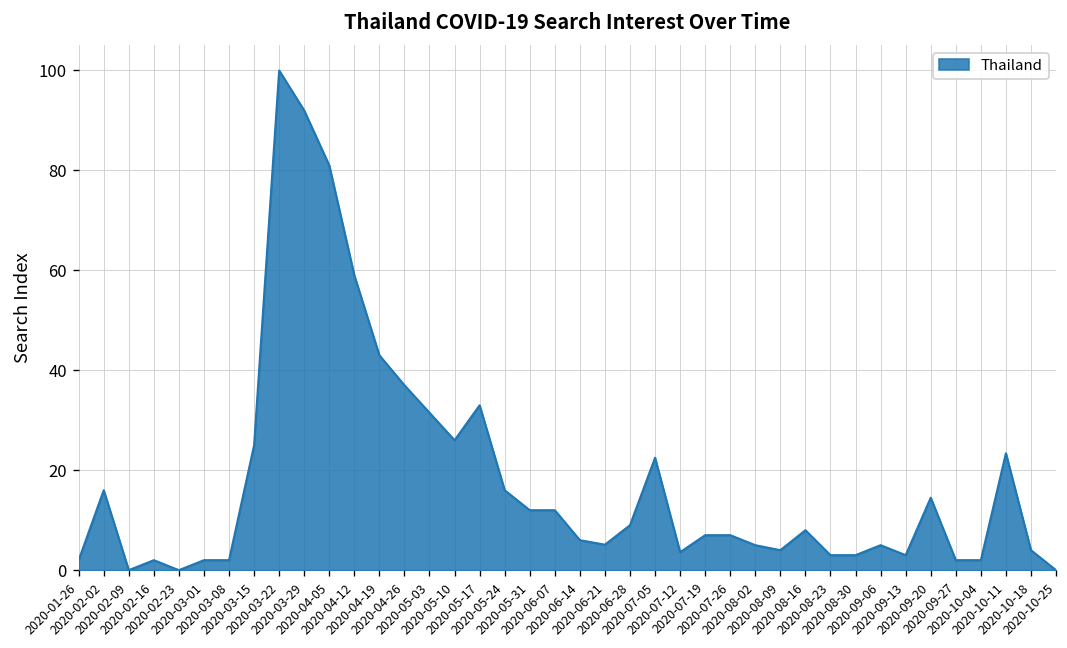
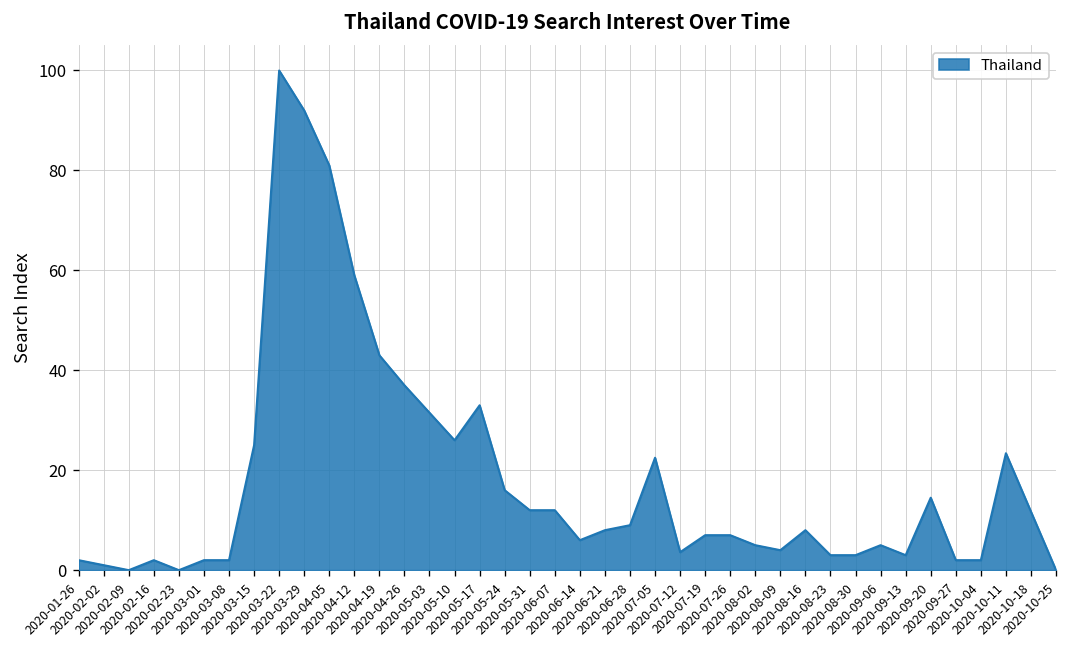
  {
    "2020-01-26": 2,
-   "2020-02-02": 16,
+   "2020-02-02": 1,
    "2020-02-09": 0,
    "2020-02-16": 2,
    "2020-02-23": 0,
    "2020-03-01": 2,
    "2020-03-08": 2,
    "2020-03-15": 25,
    "2020-03-22": 100,
    "2020-03-29": 92,
    "2020-04-05": 81,
    "2020-04-12": 59,
    "2020-04-19": 43,
    "2020-04-26": 37,
    "2020-05-03": 32,
    "2020-05-10": 26,
    "2020-05-17": 33,
    "2020-05-24": 16,
    "2020-05-31": 12,
    "2020-06-07": 12,
    "2020-06-14": 6,
-   "2020-06-21": 5,
+   "2020-06-21": 8,
    "2020-06-28": 9,
    "2020-07-05": 23,
    "2020-07-12": 4,
    "2020-07-19": 7,
    "2020-07-26": 7,
    "2020-08-02": 5,
    "2020-08-09": 4,
    "2020-08-16": 8,
    "2020-08-23": 3,
    "2020-08-30": 3,
    "2020-09-06": 5,
    "2020-09-13": 3,
    "2020-09-20": 15,
    "2020-09-27": 2,
    "2020-10-04": 2,
    "2020-10-11": 23,
-   "2020-10-18": 4,
+   "2020-10-18": 12,
    "2020-10-25": 0
  }
